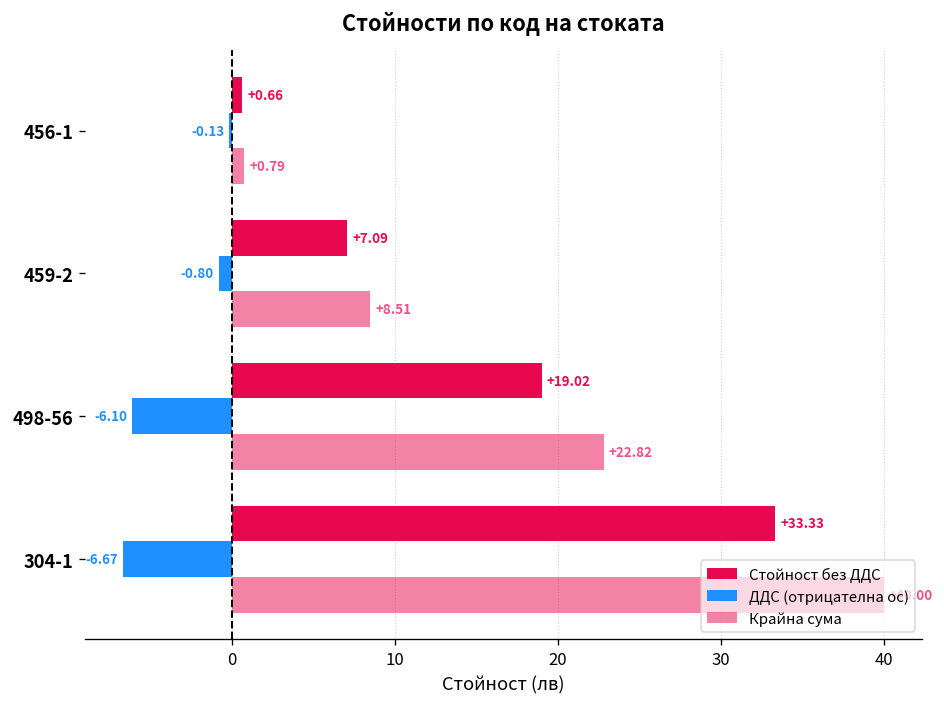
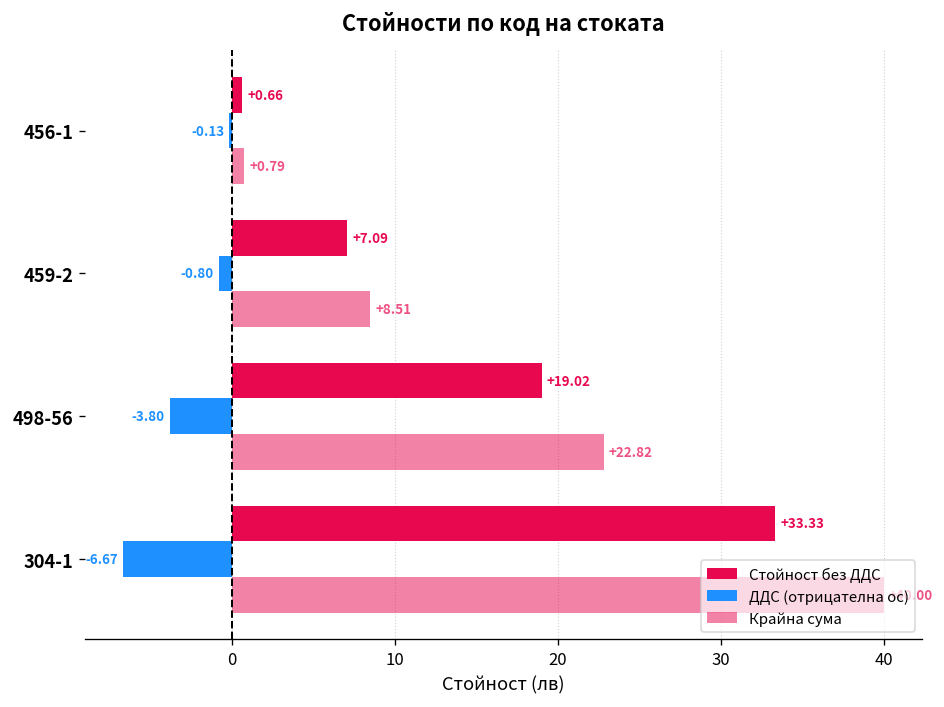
  {
    "ДДС (отрицателна ос)": {
      "456-1": -0.13,
      "459-2": -0.80,
-     "498-56": -6.10,
+     "498-56": -3.80,
      "304-1": -6.67
    }
  }
